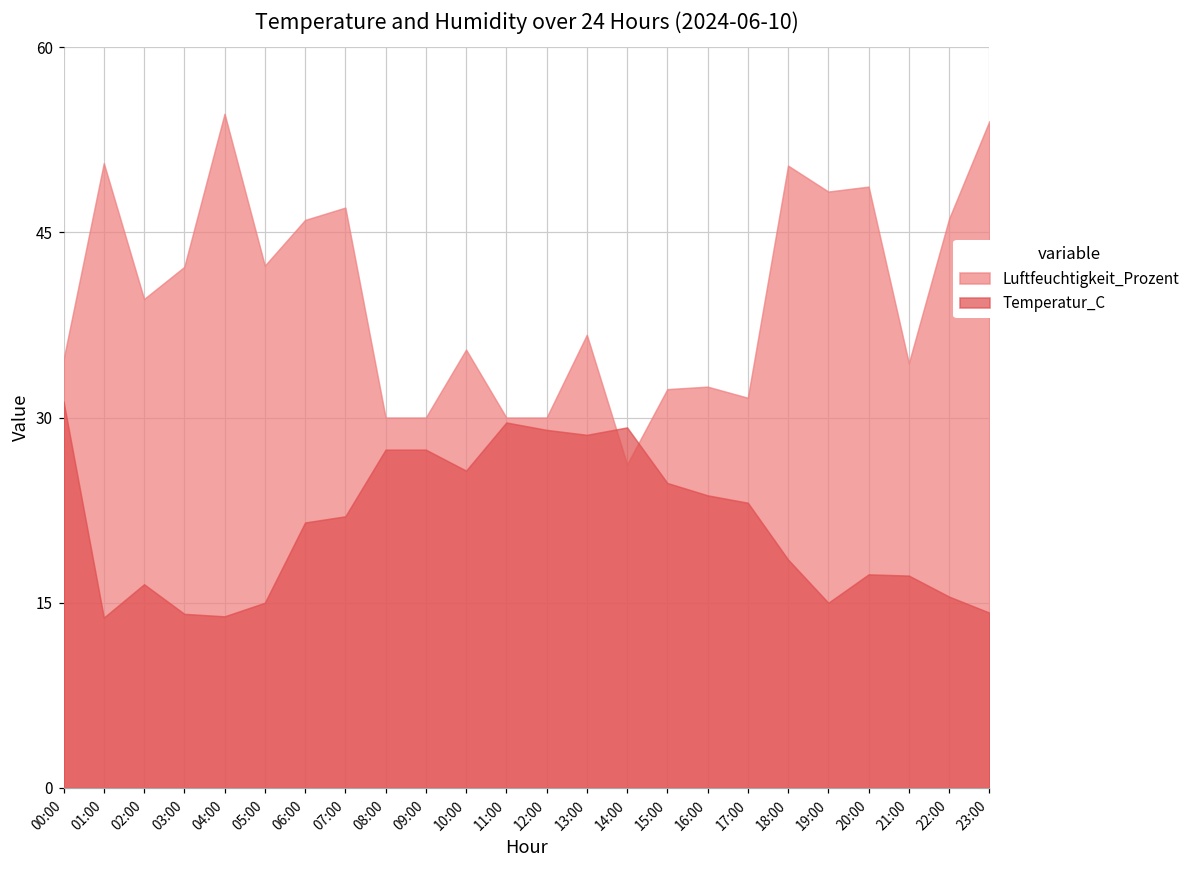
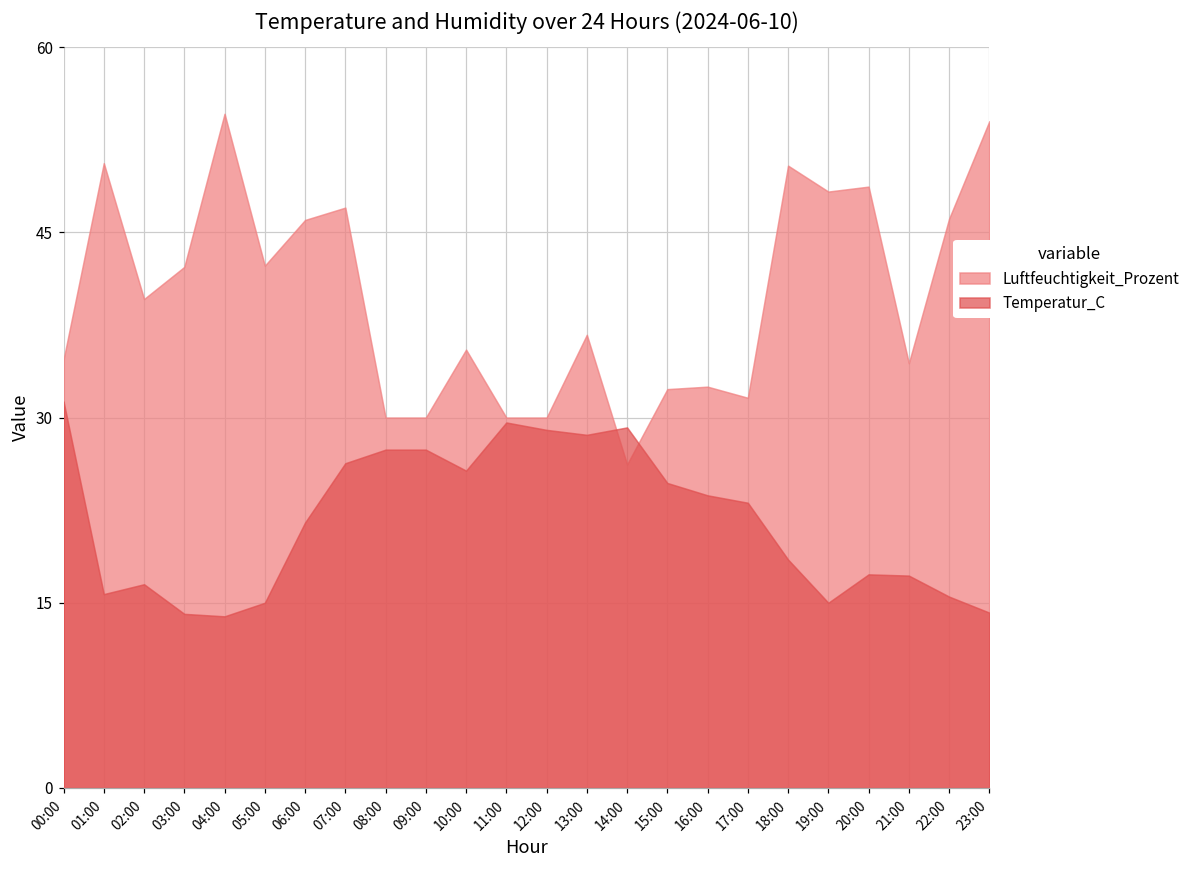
  {
    "Luftfeuchtigkeit_Prozent": {
      "00:00": 34.7,
      "01:00": 50.6,
      "02:00": 39.6,
      "03:00": 42.2,
      "04:00": 54.6,
      "05:00": 42.3,
      "06:00": 46.0,
      "07:00": 47.0,
      "08:00": 30.0,
      "09:00": 30.0,
      "10:00": 35.5,
      "11:00": 30.0,
      "12:00": 30.0,
      "13:00": 36.7,
      "14:00": 26.2,
      "15:00": 32.3,
      "16:00": 32.5,
      "17:00": 31.6,
      "18:00": 50.4,
      "19:00": 48.3,
      "20:00": 48.7,
      "21:00": 34.4,
      "22:00": 46.1,
      "23:00": 54.0
    },
    "Temperatur_C": {
      "00:00": 31.3,
-     "01:00": 13.8,
+     "01:00": 15.7,
      "02:00": 16.5,
      "03:00": 14.1,
      "04:00": 13.9,
      "05:00": 15.0,
      "06:00": 21.5,
-     "07:00": 22.0,
+     "07:00": 26.3,
      "08:00": 27.4,
      "09:00": 27.4,
      "10:00": 25.7,
      "11:00": 29.6,
      "12:00": 29.0,
      "13:00": 28.6,
      "14:00": 29.2,
      "15:00": 24.7,
      "16:00": 23.7,
      "17:00": 23.1,
      "18:00": 18.5,
      "19:00": 15.0,
      "20:00": 17.3,
      "21:00": 17.2,
      "22:00": 15.5,
      "23:00": 14.2
    }
  }
